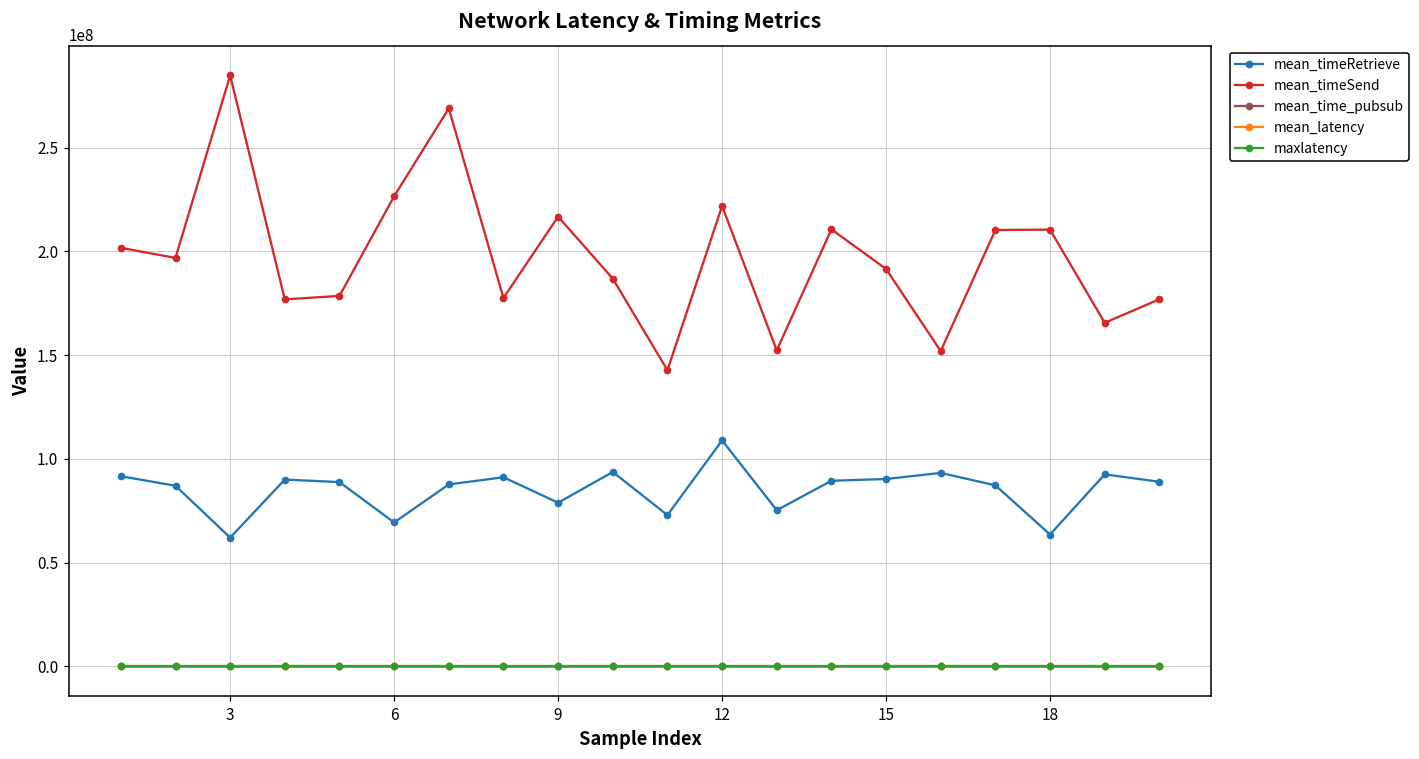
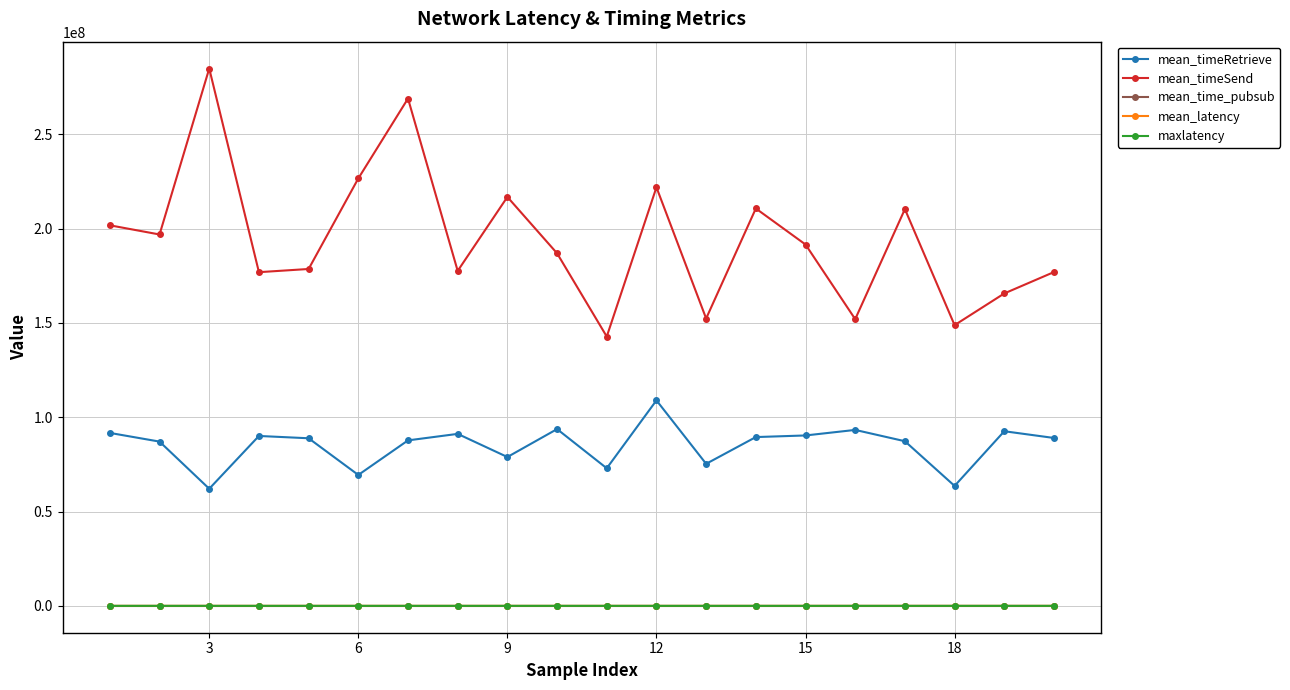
  {
    "mean_timeRetrieve": {
      "3": 62000000,
      "6": 69000000,
      "9": 79000000,
      "12": 109000000,
      "15": 90000000,
      "18": 64000000
    },
    "mean_timeSend": {
      "3": 285000000,
      "6": 227000000,
      "9": 217000000,
      "12": 222000000,
      "15": 192000000,
-     "18": 211000000
+     "18": 149000000
    },
    "maxlatency": {
      "3": 0,
      "6": 0,
      "9": 0,
      "12": 0,
      "15": 0,
      "18": 0
    }
  }
